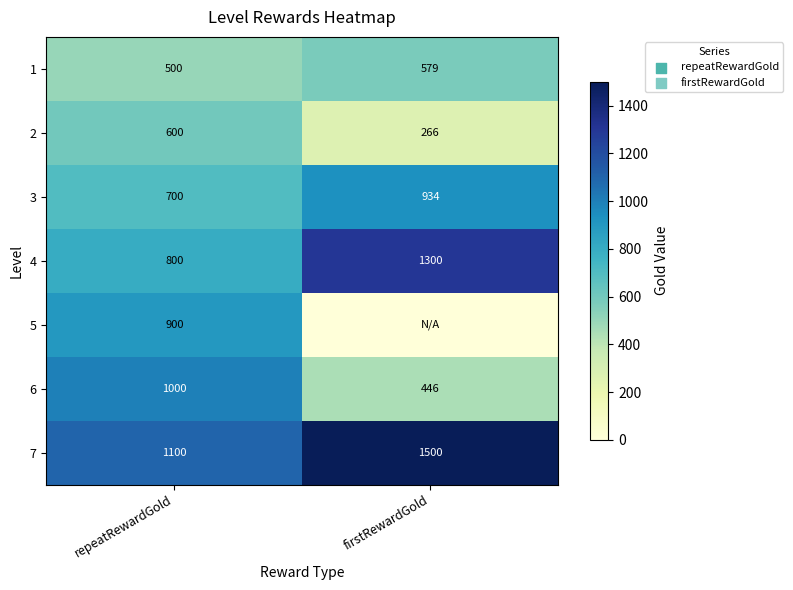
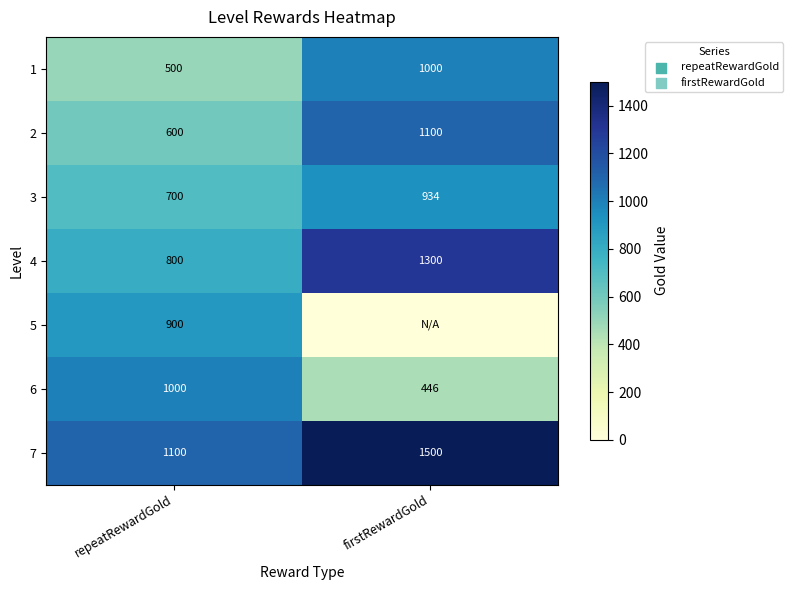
  {
    "1": {
      "repeatRewardGold": 500,
-     "firstRewardGold": 579
+     "firstRewardGold": 1000
    },
    "2": {
      "repeatRewardGold": 600,
-     "firstRewardGold": 266
+     "firstRewardGold": 1100
    },
    "3": {
      "repeatRewardGold": 700,
      "firstRewardGold": 934
    },
    "4": {
      "repeatRewardGold": 800,
      "firstRewardGold": 1300
    },
    "5": {
      "repeatRewardGold": 900
    },
    "6": {
      "repeatRewardGold": 1000,
      "firstRewardGold": 446
    },
    "7": {
      "repeatRewardGold": 1100,
      "firstRewardGold": 1500
    }
  }
